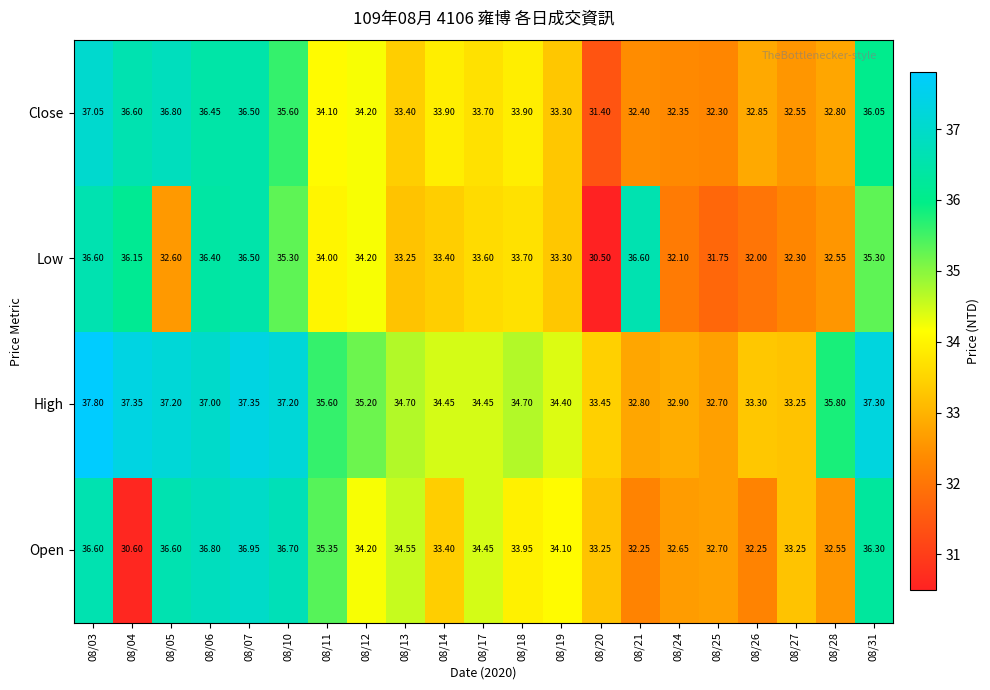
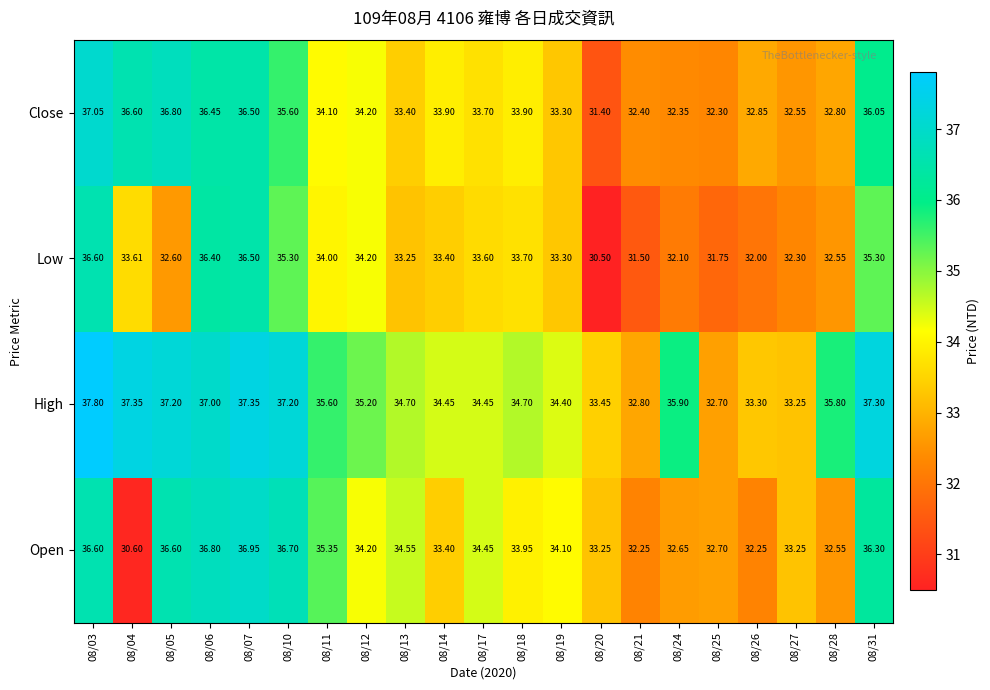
  {
    "Close": {
      "08/03": 37.05,
      "08/04": 36.60,
      "08/05": 36.80,
      "08/06": 36.45,
      "08/07": 36.50,
      "08/10": 35.60,
      "08/11": 34.10,
      "08/12": 34.20,
      "08/13": 33.40,
      "08/14": 33.90,
      "08/17": 33.70,
      "08/18": 33.90,
      "08/19": 33.30,
      "08/20": 31.40,
      "08/21": 32.40,
      "08/24": 32.35,
      "08/25": 32.30,
      "08/26": 32.85,
      "08/27": 32.55,
      "08/31": 36.05
    },
    "Low": {
      "08/03": 36.60,
-     "08/04": 36.15,
+     "08/04": 33.61,
      "08/05": 32.60,
      "08/06": 36.40,
      "08/07": 36.50,
      "08/10": 35.30,
      "08/11": 34.00,
      "08/12": 34.20,
      "08/13": 33.25,
      "08/14": 33.40,
      "08/17": 33.60,
      "08/18": 33.70,
      "08/19": 33.30,
      "08/20": 30.50,
-     "08/21": 36.60,
+     "08/21": 31.50,
      "08/24": 32.10,
      "08/25": 31.75,
      "08/26": 32.00,
      "08/27": 32.30,
      "08/28": 32.55,
      "08/31": 35.30
    },
    "High": {
      "08/03": 37.80,
      "08/04": 37.35,
      "08/05": 37.20,
      "08/06": 37.00,
      "08/07": 37.35,
      "08/10": 37.20,
      "08/11": 35.60,
      "08/12": 35.20,
      "08/13": 34.70,
      "08/14": 34.45,
      "08/17": 34.45,
      "08/18": 34.70,
      "08/19": 34.40,
      "08/20": 33.45,
      "08/21": 32.80,
-     "08/24": 32.90,
+     "08/24": 35.90,
      "08/25": 32.70,
      "08/26": 33.30,
      "08/27": 33.25,
      "08/28": 35.80,
      "08/31": 37.30
    },
    "Open": {
      "08/03": 36.60,
      "08/04": 30.60,
      "08/05": 36.60,
      "08/06": 36.80,
      "08/07": 36.95,
      "08/10": 36.70,
      "08/11": 35.35,
      "08/12": 34.20,
      "08/13": 34.55,
      "08/14": 33.40,
      "08/17": 34.45,
      "08/18": 33.95,
      "08/19": 34.10,
      "08/20": 33.25,
      "08/21": 32.25,
      "08/24": 32.65,
      "08/25": 32.70,
      "08/26": 32.25,
      "08/27": 33.25,
      "08/28": 32.55,
      "08/31": 36.30
    }
  }
